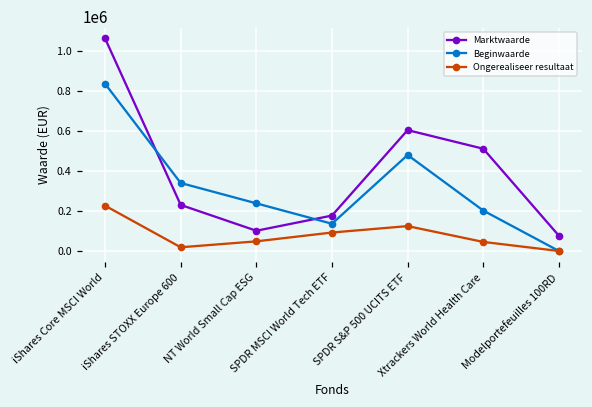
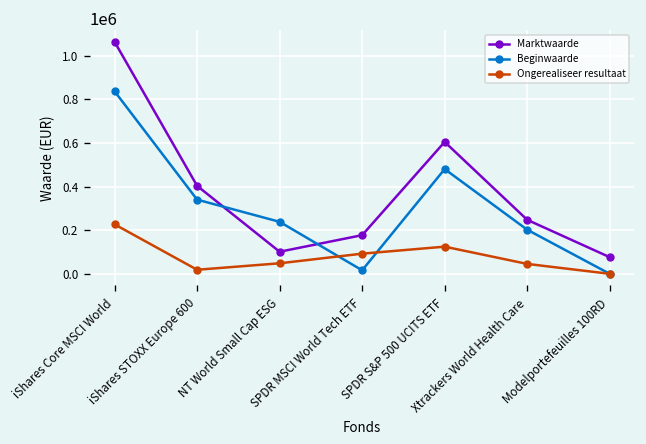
  {
    "Marktwaarde": {
      "iShares Core MSCI World": 1060000,
-     "iShares STOXX Europe 600": 230000,
+     "iShares STOXX Europe 600": 400000,
      "NT World Small Cap ESG": 100000,
      "SPDR MSCI World Tech ETF": 180000,
      "SPDR S&P 500 UCITS ETF": 600000,
-     "Xtrackers World Health Care": 510000,
+     "Xtrackers World Health Care": 250000,
      "Modelportefeuilles 100RD": 80000
    },
    "Beginwaarde": {
      "iShares Core MSCI World": 840000,
      "iShares STOXX Europe 600": 340000,
      "NT World Small Cap ESG": 240000,
-     "SPDR MSCI World Tech ETF": 140000,
+     "SPDR MSCI World Tech ETF": 20000,
      "SPDR S&P 500 UCITS ETF": 480000,
      "Xtrackers World Health Care": 200000
    },
    "Ongerealiseer resultaat": {
      "iShares Core MSCI World": 230000,
      "iShares STOXX Europe 600": 20000,
      "NT World Small Cap ESG": 50000,
      "SPDR MSCI World Tech ETF": 90000,
      "SPDR S&P 500 UCITS ETF": 120000,
      "Xtrackers World Health Care": 50000
    }
  }
